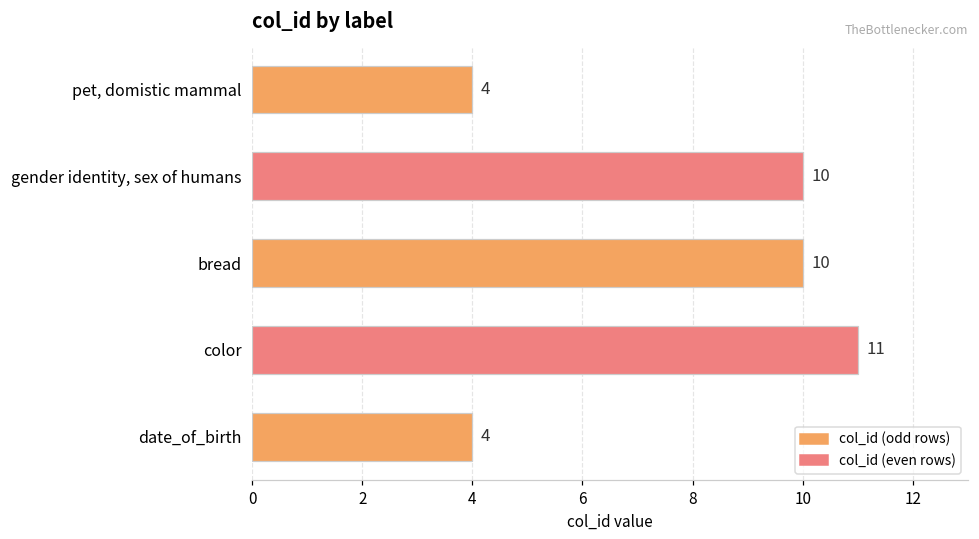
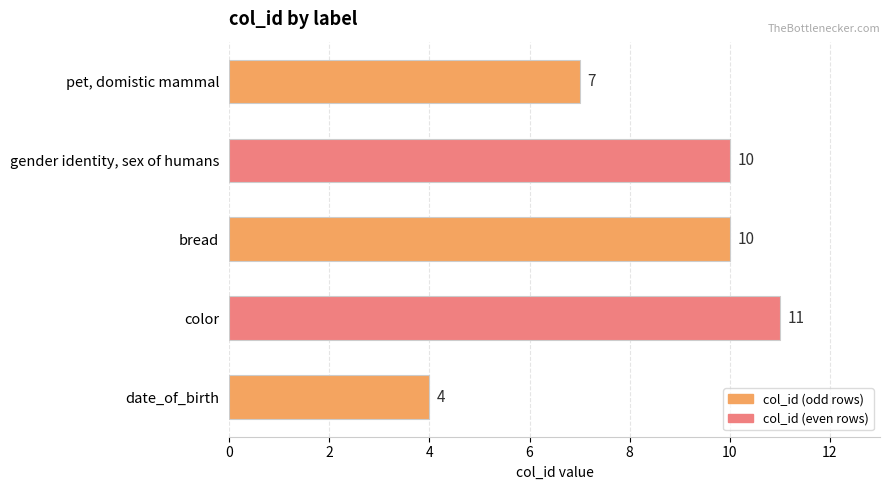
  {
-   "pet, domistic mammal": 4,
+   "pet, domistic mammal": 7,
    "gender identity, sex of humans": 10,
    "bread": 10,
    "color": 11,
    "date_of_birth": 4
  }
